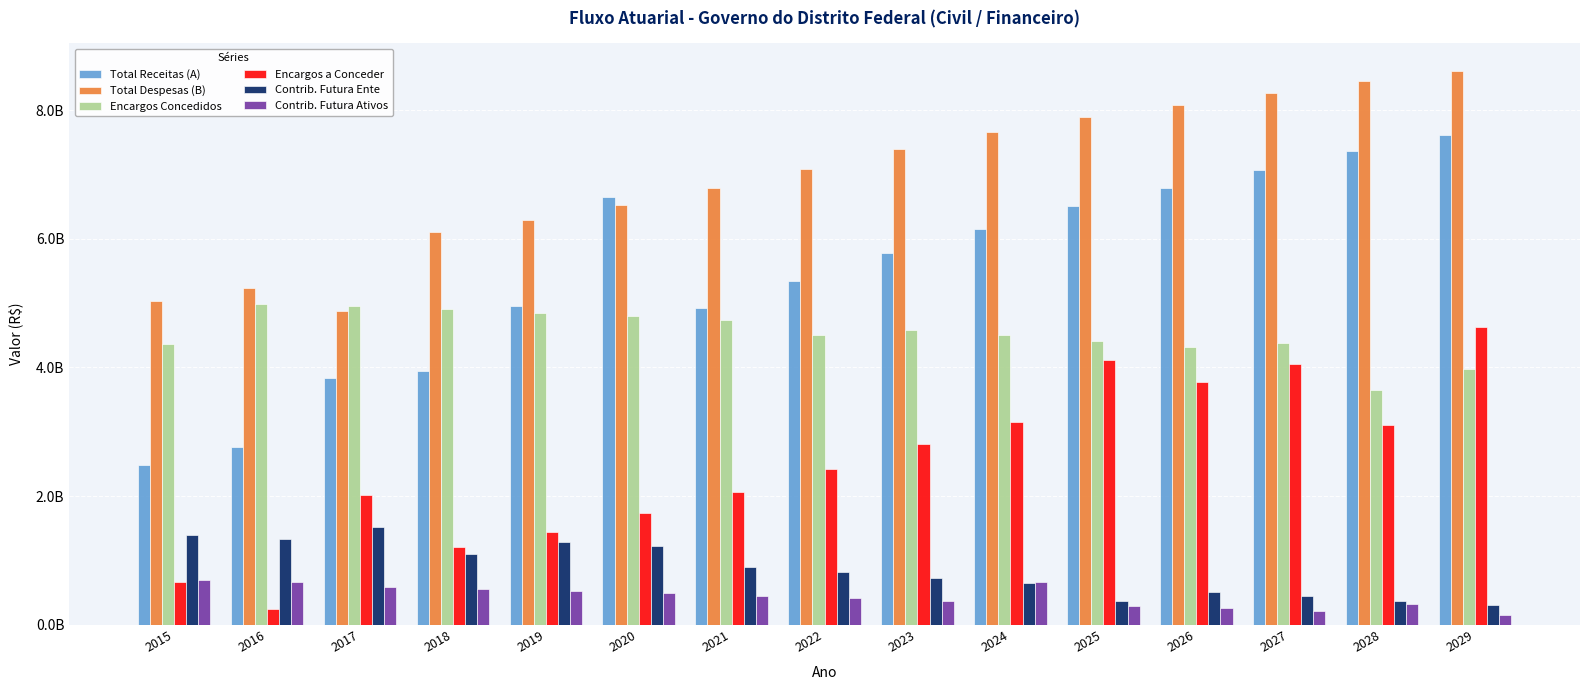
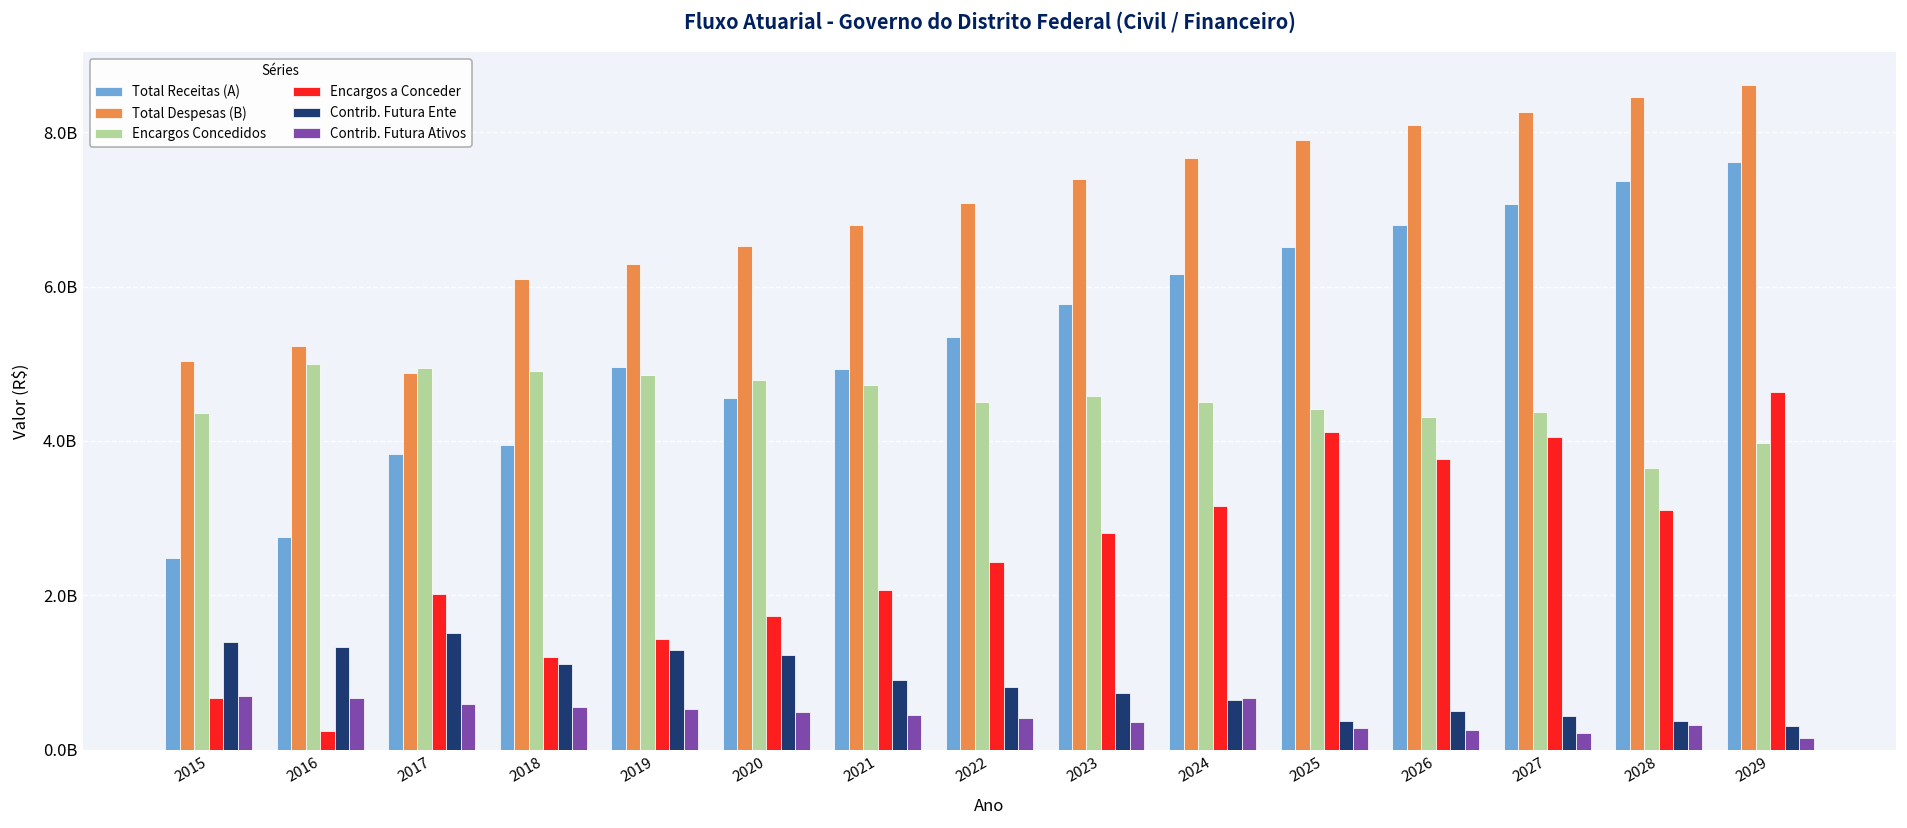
  {
    "Total Receitas (A)": {
      "2015": 2500000000,
      "2016": 2800000000,
      "2017": 3800000000,
      "2018": 3900000000,
      "2019": 5000000000,
-     "2020": 6600000000,
+     "2020": 4600000000,
      "2021": 4900000000,
      "2022": 5300000000,
      "2023": 5800000000,
      "2024": 6200000000,
      "2025": 6500000000,
      "2026": 6800000000,
      "2027": 7100000000,
      "2028": 7400000000,
      "2029": 7600000000
    },
    "Total Despesas (B)": {
      "2015": 5000000000,
      "2016": 5200000000,
      "2017": 4900000000,
      "2018": 6100000000,
      "2019": 6300000000,
      "2020": 6500000000,
      "2021": 6800000000,
      "2022": 7100000000,
      "2023": 7400000000,
      "2024": 7700000000,
      "2025": 7900000000,
      "2026": 8100000000,
      "2027": 8300000000,
      "2028": 8500000000,
      "2029": 8600000000
    },
    "Encargos Concedidos": {
      "2015": 4400000000,
      "2016": 5000000000,
      "2017": 4900000000,
      "2018": 4900000000,
      "2019": 4800000000,
      "2020": 4800000000,
      "2021": 4700000000,
      "2022": 4500000000,
      "2023": 4600000000,
      "2024": 4500000000,
      "2025": 4400000000,
      "2026": 4300000000,
      "2027": 4400000000,
      "2028": 3700000000,
      "2029": 4000000000
    },
    "Encargos a Conceder": {
      "2015": 700000000,
      "2016": 200000000,
      "2017": 2000000000,
      "2018": 1200000000,
      "2019": 1400000000,
      "2020": 1700000000,
      "2021": 2100000000,
      "2022": 2400000000,
      "2023": 2800000000,
      "2024": 3200000000,
      "2025": 4100000000,
      "2026": 3800000000,
      "2027": 4100000000,
      "2028": 3100000000,
      "2029": 4600000000
    },
    "Contrib. Futura Ente": {
      "2015": 1400000000,
      "2016": 1300000000,
      "2017": 1500000000,
      "2018": 1100000000,
      "2019": 1300000000,
      "2020": 1200000000,
      "2021": 900000000,
      "2022": 800000000,
      "2023": 700000000,
      "2024": 600000000,
      "2025": 400000000,
      "2026": 500000000,
      "2027": 400000000,
      "2028": 400000000,
      "2029": 300000000
    },
    "Contrib. Futura Ativos": {
      "2015": 700000000,
      "2016": 700000000,
      "2017": 600000000,
      "2018": 600000000,
      "2019": 500000000,
      "2020": 500000000,
      "2021": 500000000,
      "2022": 400000000,
      "2023": 400000000,
      "2024": 700000000,
      "2025": 300000000,
      "2026": 300000000,
      "2027": 200000000,
      "2028": 300000000,
      "2029": 200000000
    }
  }
